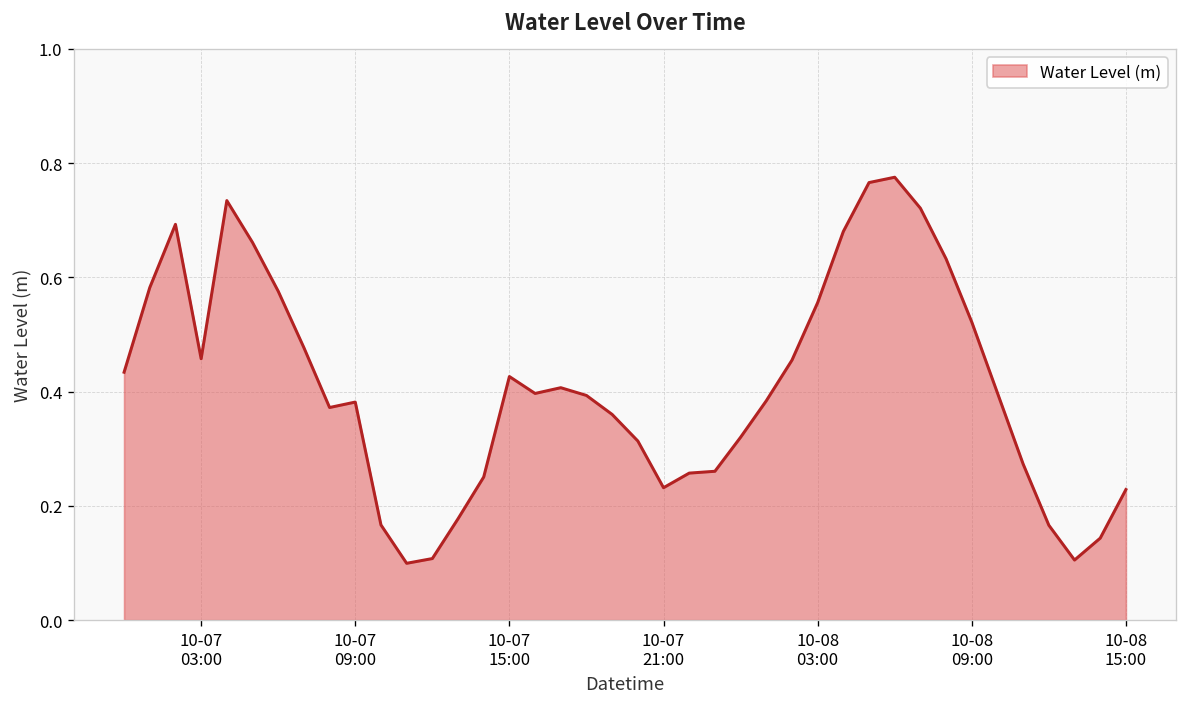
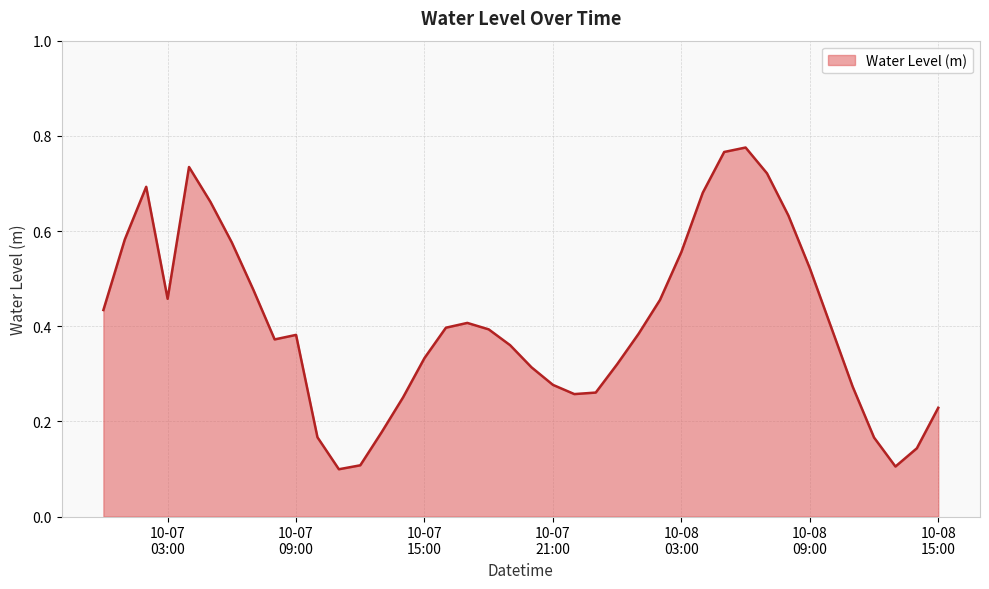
  {
    "10-07 03:00": 0.46,
    "10-07 09:00": 0.38,
-   "10-07 15:00": 0.43,
-   "10-07 21:00": 0.23,
+   "10-07 15:00": 0.33,
+   "10-07 21:00": 0.28,
    "10-08 03:00": 0.56,
    "10-08 09:00": 0.52,
    "10-08 15:00": 0.23
  }
